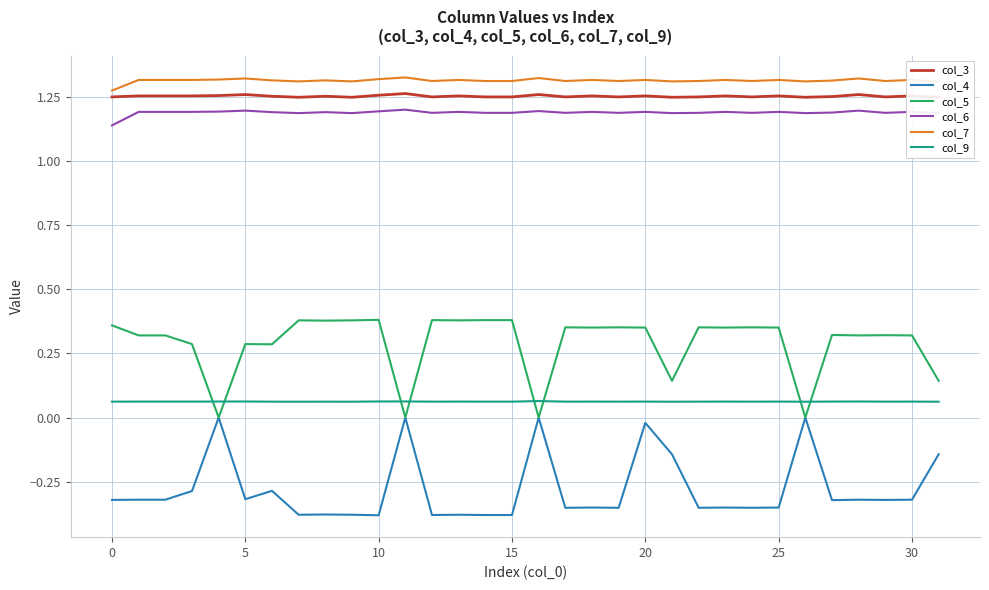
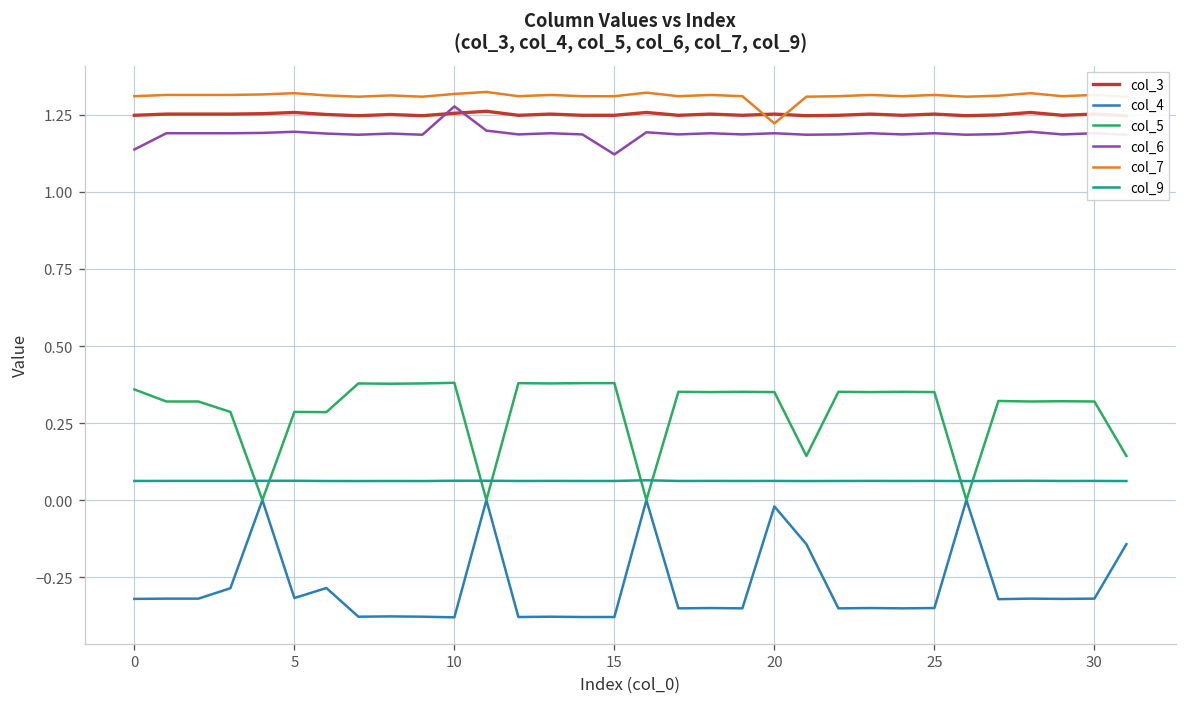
  {
    "col_3": {
      "0": 1.25,
      "5": 1.26,
      "10": 1.26,
      "15": 1.25,
      "20": 1.25,
      "25": 1.25
    },
    "col_4": {
      "0": -0.32,
      "5": -0.32,
      "10": -0.38,
      "15": -0.38,
      "20": -0.02,
      "25": -0.35,
      "30": -0.32
    },
    "col_6": {
      "0": 1.14,
      "5": 1.20,
-     "10": 1.19,
-     "15": 1.19,
+     "10": 1.28,
+     "15": 1.12,
      "20": 1.19,
      "25": 1.19
    },
    "col_7": {
-     "0": 1.27,
+     "0": 1.31,
      "5": 1.32,
      "10": 1.32,
      "15": 1.31,
-     "20": 1.31,
+     "20": 1.22,
      "25": 1.31
    }
  }
